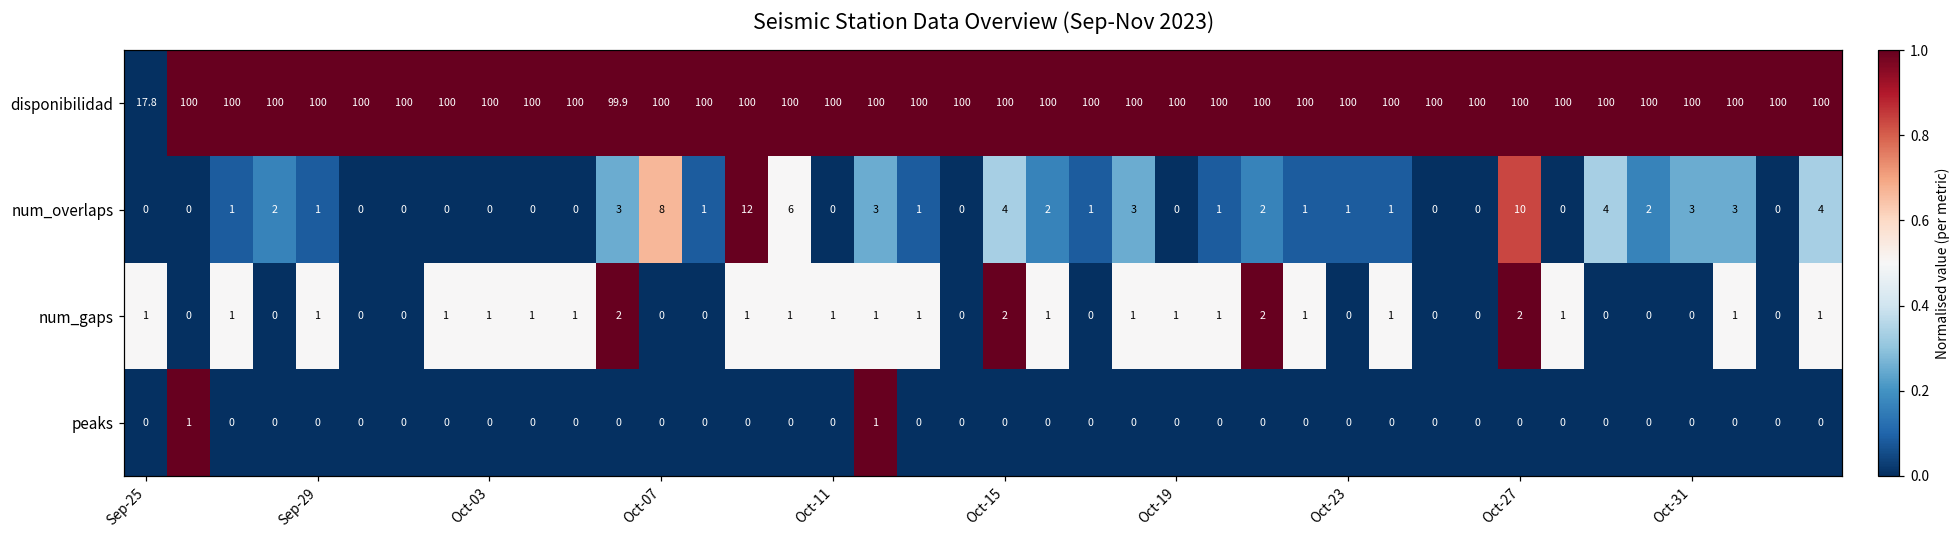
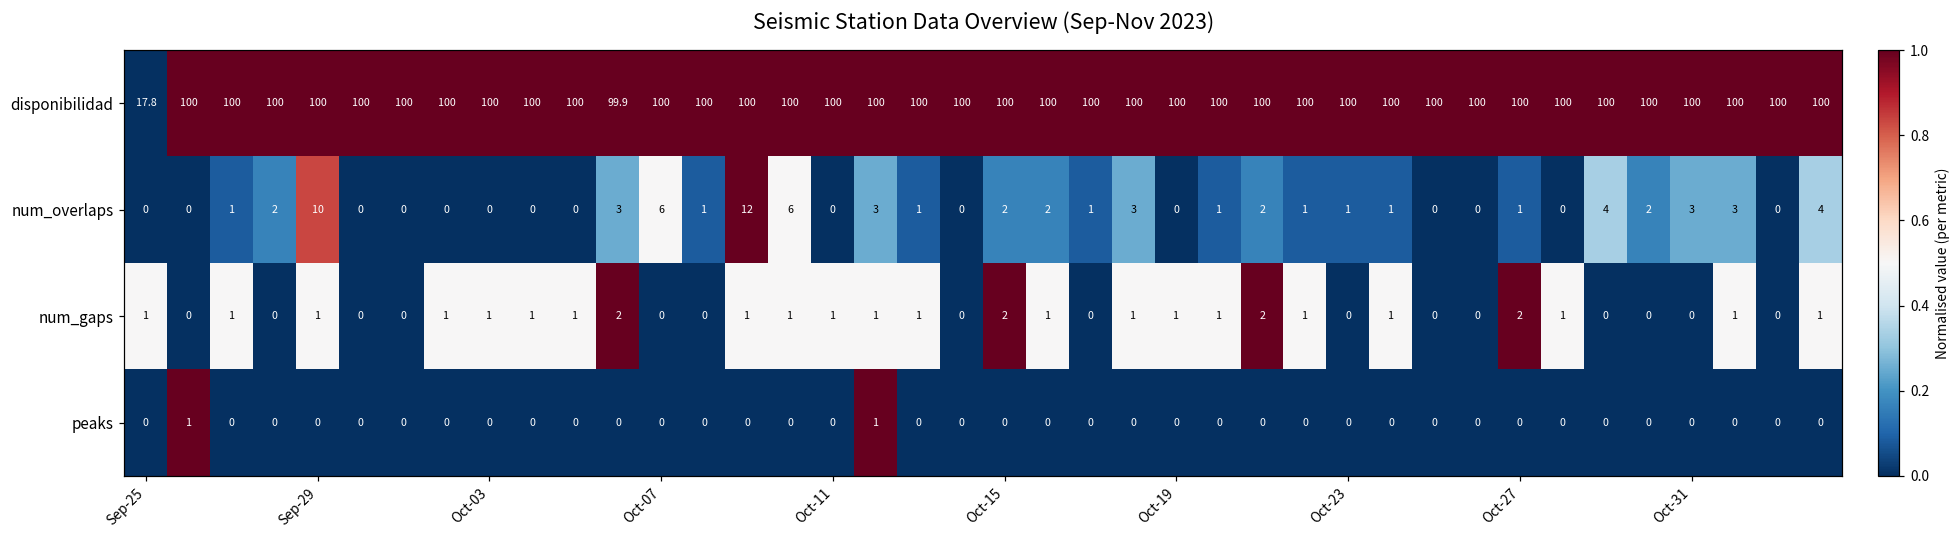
  {
    "disponibilidad": {
      "Sep-25": 17.8,
      "Sep-29": 100,
      "Oct-03": 100,
      "Oct-07": 100,
      "Oct-11": 100,
      "Oct-15": 100,
      "Oct-19": 100,
      "Oct-23": 100,
      "Oct-27": 100,
      "Oct-31": 100
    },
    "num_overlaps": {
      "Sep-25": 0,
-     "Sep-29": 1,
+     "Sep-29": 10,
      "Oct-03": 0,
-     "Oct-07": 8,
+     "Oct-07": 6,
      "Oct-11": 0,
-     "Oct-15": 4,
+     "Oct-15": 2,
      "Oct-19": 0,
      "Oct-23": 1,
-     "Oct-27": 10,
+     "Oct-27": 1,
      "Oct-31": 3
    },
    "num_gaps": {
      "Sep-25": 1,
      "Sep-29": 1,
      "Oct-03": 1,
      "Oct-07": 0,
      "Oct-11": 1,
      "Oct-15": 2,
      "Oct-19": 1,
      "Oct-23": 0,
      "Oct-27": 2,
      "Oct-31": 0
    },
    "peaks": {
      "Sep-25": 0,
      "Sep-29": 0,
      "Oct-03": 0,
      "Oct-07": 0,
      "Oct-11": 0,
      "Oct-15": 0,
      "Oct-19": 0,
      "Oct-23": 0,
      "Oct-27": 0,
      "Oct-31": 0
    }
  }
